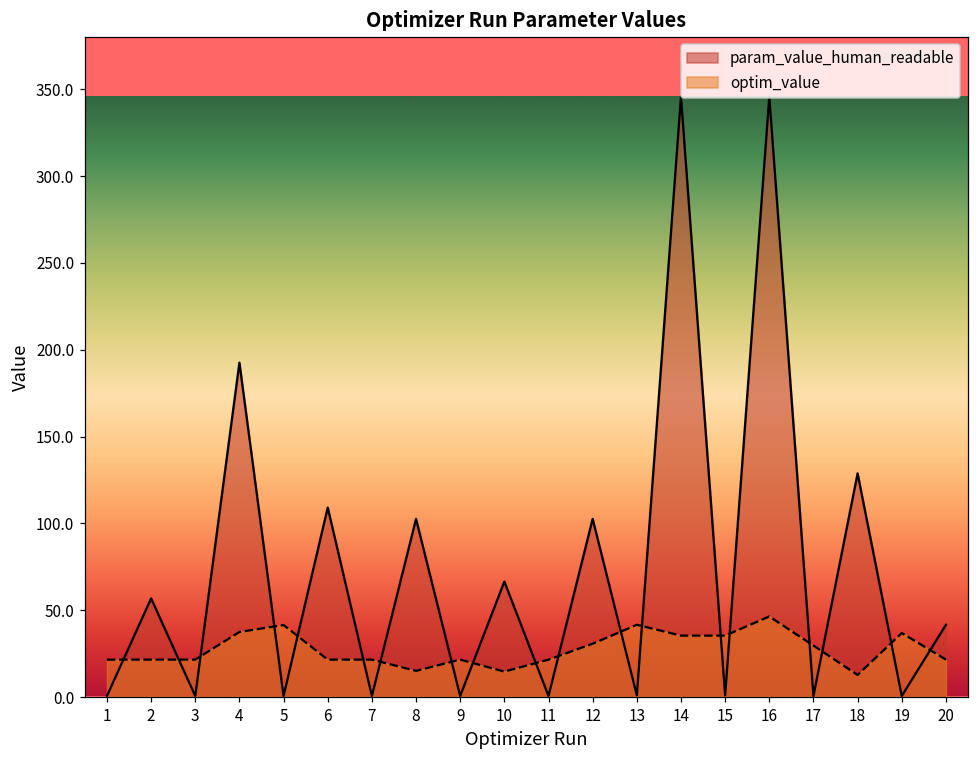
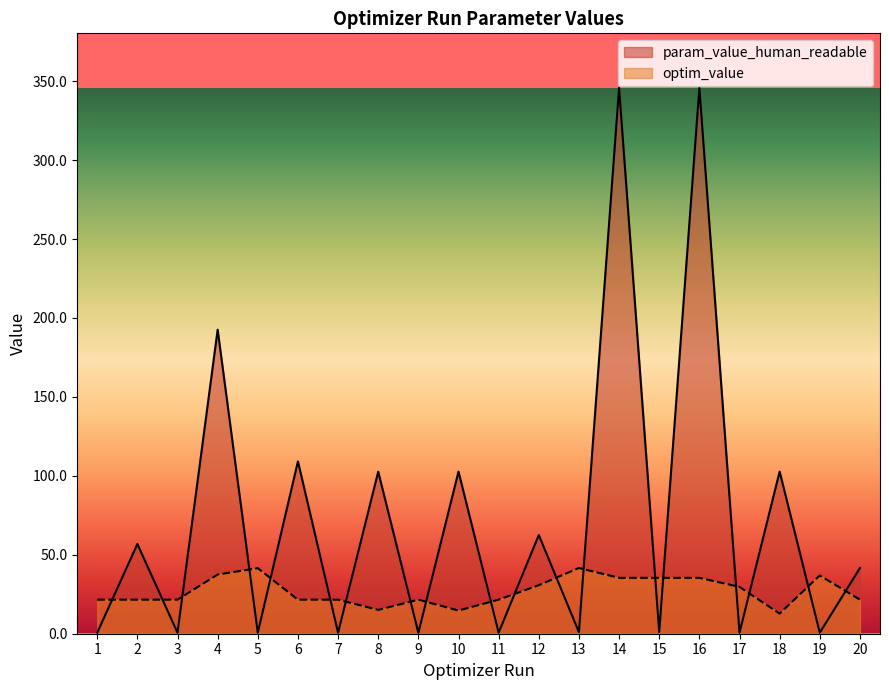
  {
    "param_value_human_readable": {
      "1": 1,
      "2": 57,
      "3": 1,
      "4": 193,
      "5": 1,
      "6": 109,
      "7": 1,
      "8": 103,
      "9": 1,
-     "10": 67,
+     "10": 103,
      "11": 1,
-     "12": 103,
+     "12": 63,
      "13": 1,
      "14": 346,
      "15": 1,
      "16": 346,
      "17": 1,
-     "18": 129,
+     "18": 103,
      "19": 1,
      "20": 42
    },
    "optim_value": {
      "1": 22,
      "2": 22,
      "3": 22,
      "4": 37,
      "5": 42,
      "6": 22,
      "7": 22,
      "8": 15,
      "9": 22,
      "10": 15,
      "11": 22,
      "12": 31,
      "13": 42,
      "14": 35,
      "15": 35,
-     "16": 46,
+     "16": 35,
      "17": 30,
      "18": 13,
      "19": 37,
      "20": 22
    }
  }
